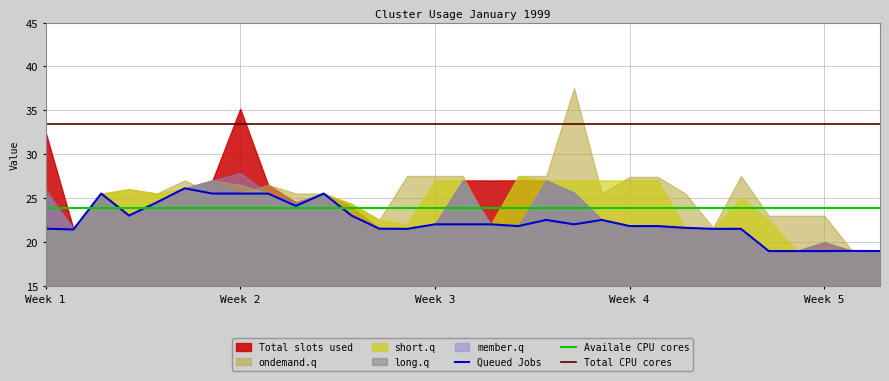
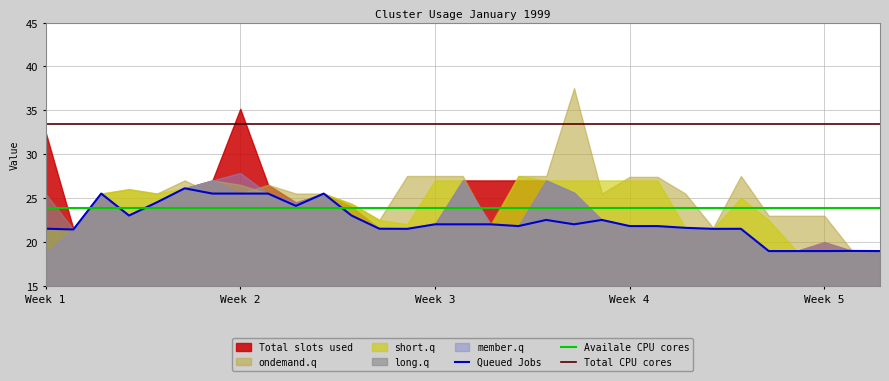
  {
    "Total slots used": {
      "Week 1": 33,
      "Week 2": 35
    },
    "ondemand.q": {
      "Week 3": 28,
      "Week 4": 27,
      "Week 5": 23
    },
    "short.q": {
      "Week 2": 27,
      "Week 3": 27,
      "Week 4": 27
    },
    "long.q": {
      "Week 1": 26
    },
    "member.q": {
-     "Week 1": 26,
+     "Week 1": 19,
      "Week 2": 28
    }
  }
